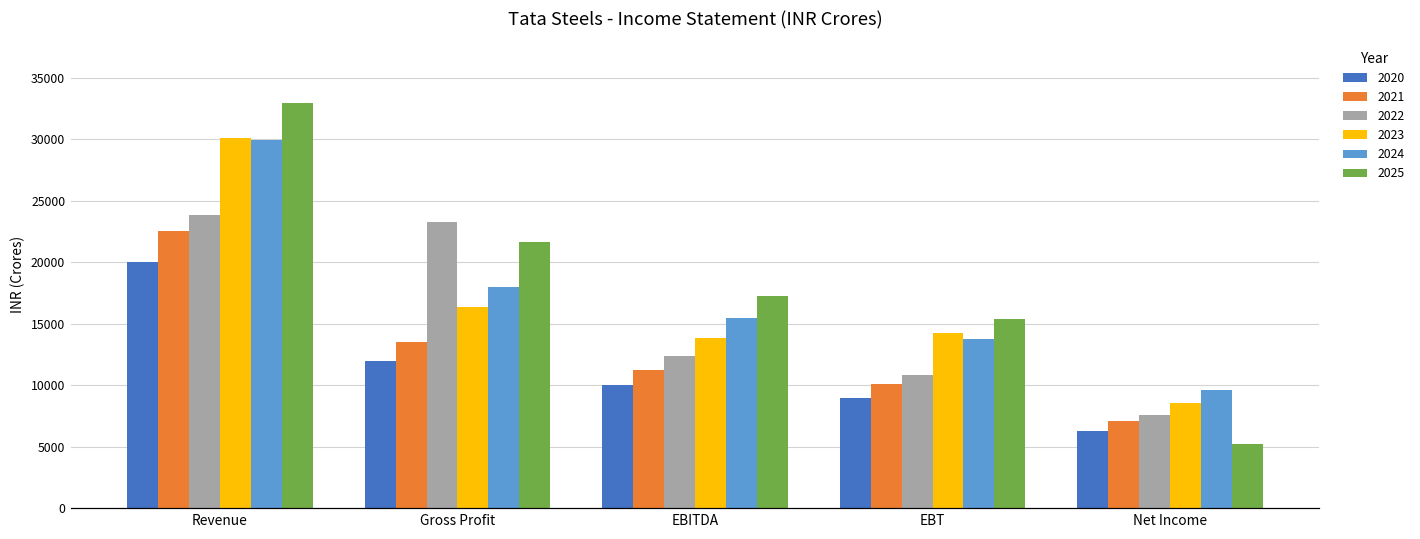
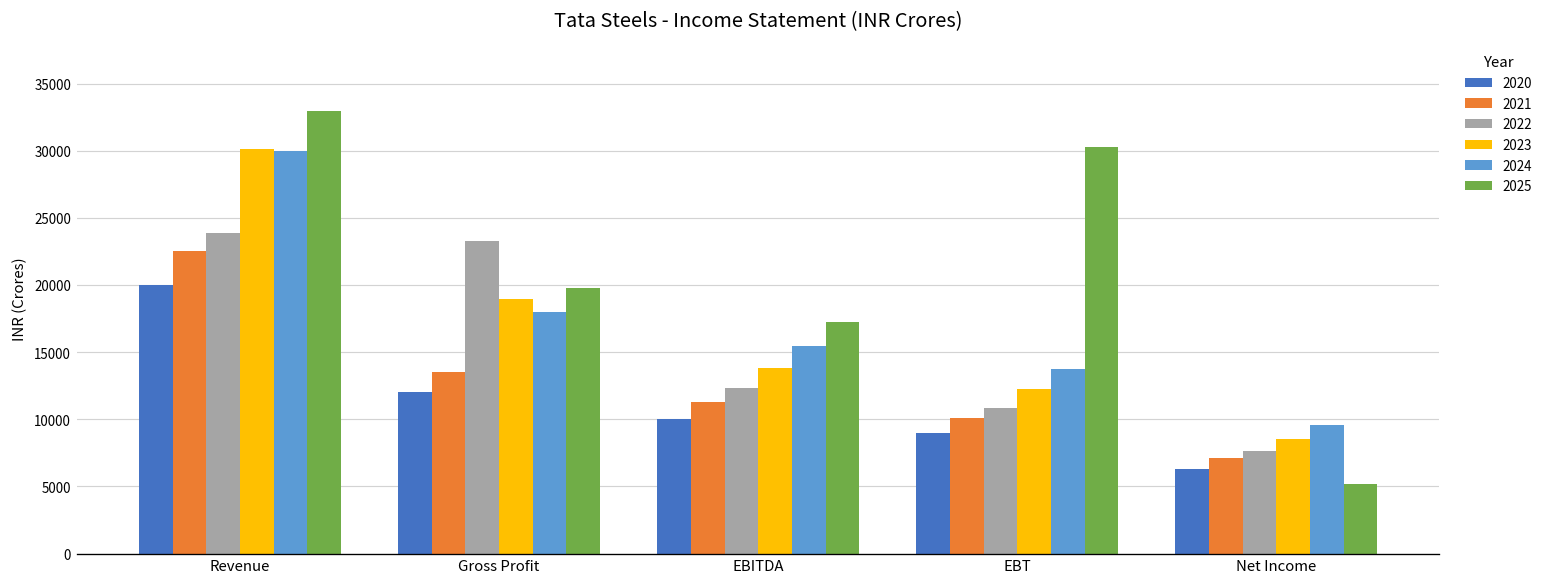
  {
    "2021": {
      "Revenue": 22500,
      "Gross Profit": 13500,
      "EBITDA": 11300,
      "EBT": 10100,
      "Net Income": 7100
    },
    "2022": {
      "Revenue": 23800,
      "Gross Profit": 23300,
      "EBITDA": 12400,
      "EBT": 10900,
      "Net Income": 7600
    },
    "2023": {
      "Revenue": 30100,
-     "Gross Profit": 16300,
+     "Gross Profit": 19000,
      "EBITDA": 13800,
-     "EBT": 14200,
+     "EBT": 12200,
      "Net Income": 8600
    },
    "2025": {
      "Revenue": 32900,
-     "Gross Profit": 21600,
+     "Gross Profit": 19800,
      "EBITDA": 17300,
-     "EBT": 15400,
+     "EBT": 30300,
      "Net Income": 5200
    }
  }
